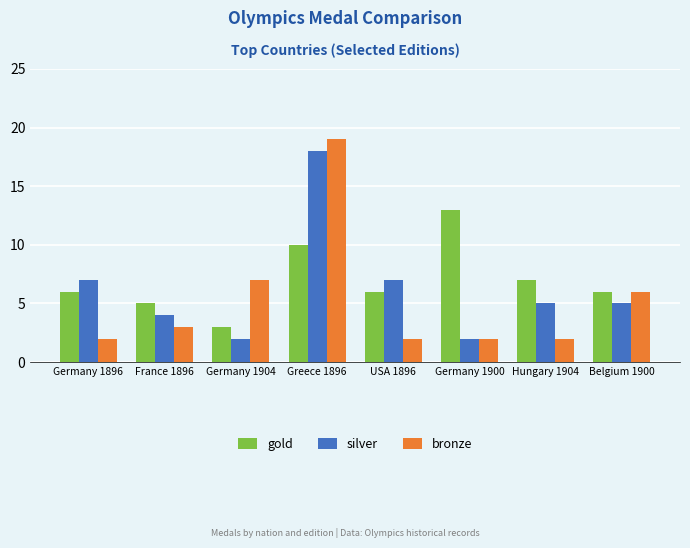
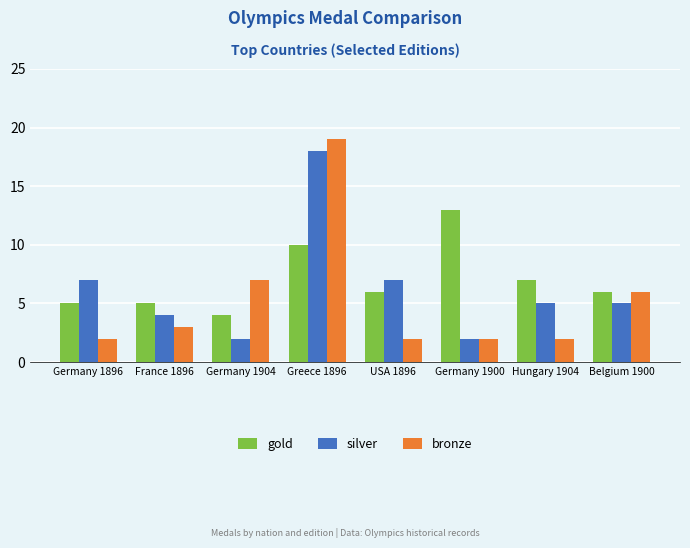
  {
    "gold": {
-     "Germany 1896": 6,
+     "Germany 1896": 5,
      "France 1896": 5,
-     "Germany 1904": 3,
+     "Germany 1904": 4,
      "Greece 1896": 10,
      "USA 1896": 6,
      "Germany 1900": 13,
      "Hungary 1904": 7,
      "Belgium 1900": 6
    },
    "silver": {
      "Germany 1896": 7,
      "France 1896": 4,
      "Germany 1904": 2,
      "Greece 1896": 18,
      "USA 1896": 7,
      "Germany 1900": 2,
      "Hungary 1904": 5,
      "Belgium 1900": 5
    },
    "bronze": {
      "Germany 1896": 2,
      "France 1896": 3,
      "Germany 1904": 7,
      "Greece 1896": 19,
      "USA 1896": 2,
      "Germany 1900": 2,
      "Hungary 1904": 2,
      "Belgium 1900": 6
    }
  }
